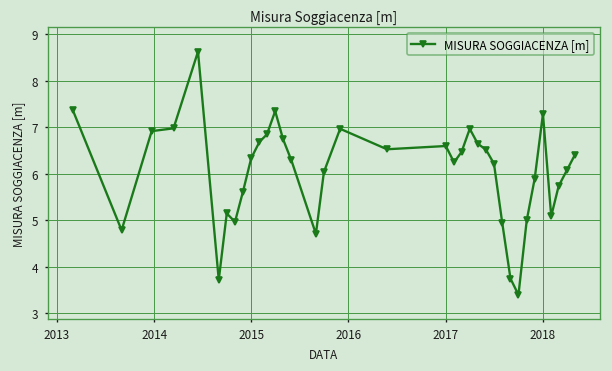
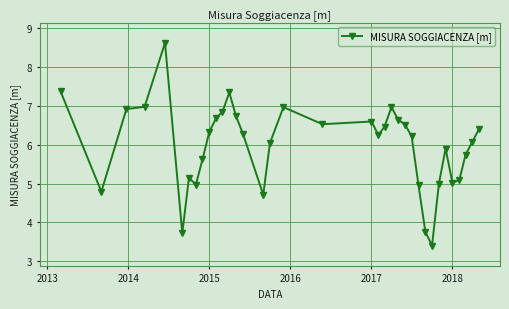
  {
    "2015": 6.3,
    "2017": 6.6,
-   "2018": 7.3
+   "2018": 5.0
  }
